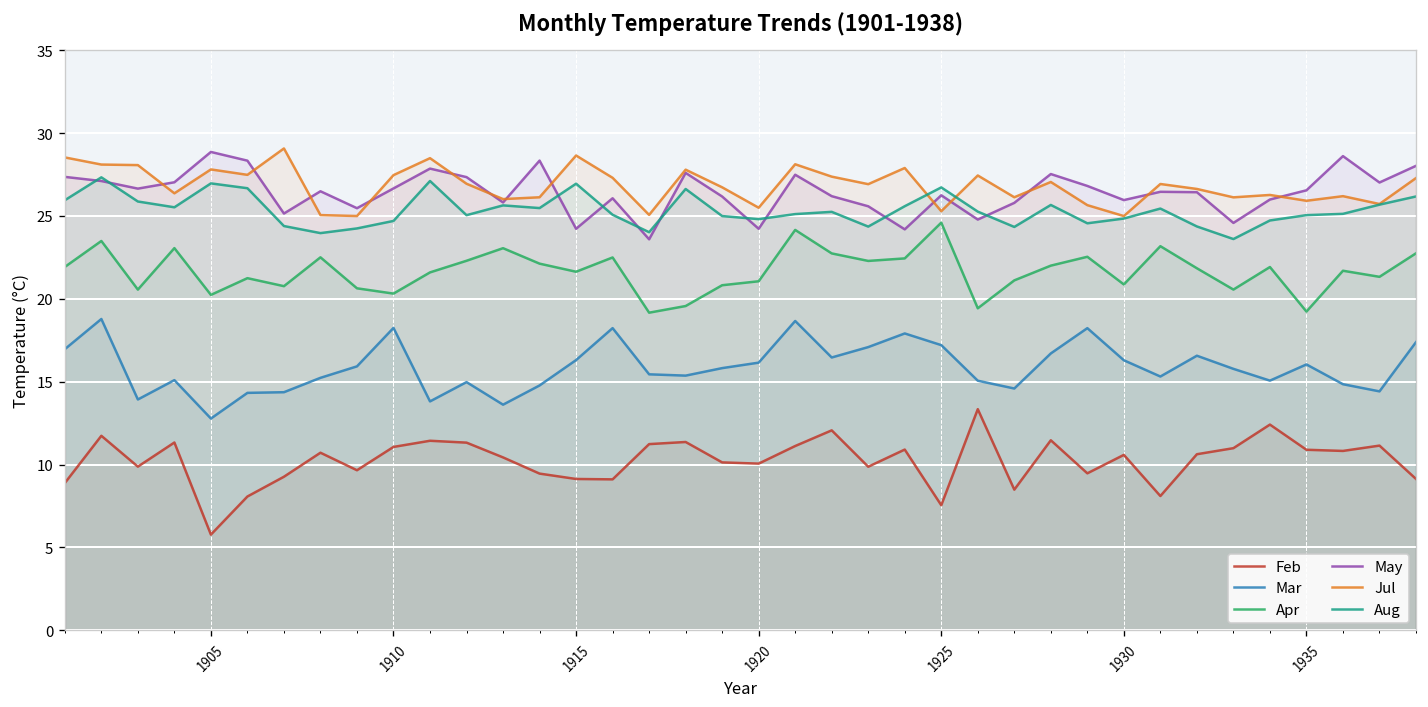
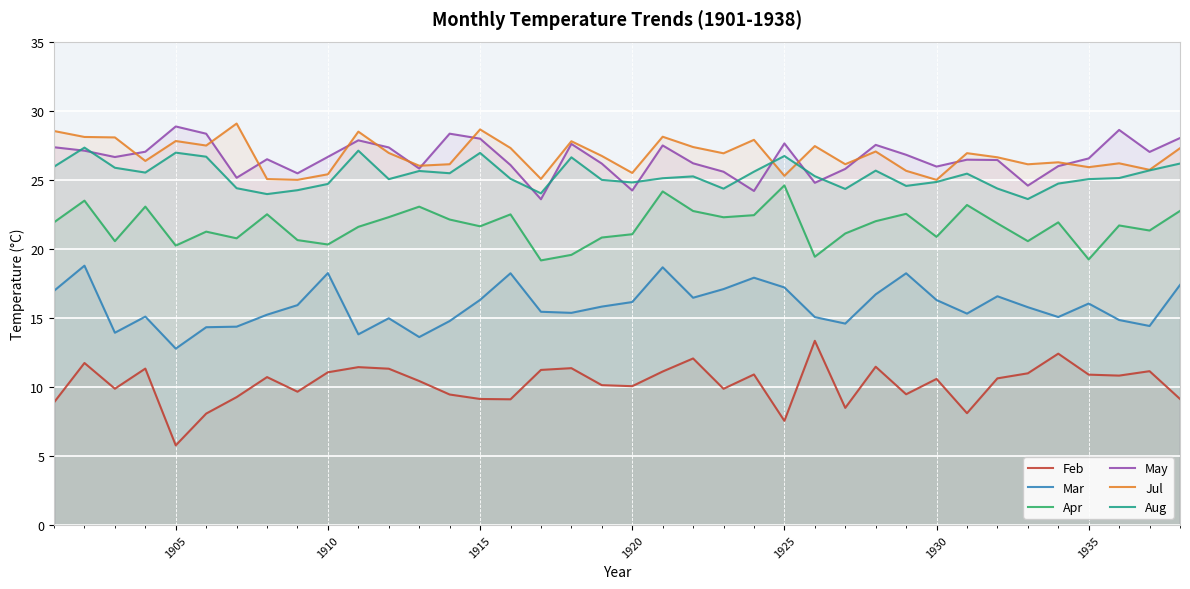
  {
    "Feb": {
      "1905": 5.8,
      "1910": 11.1,
      "1915": 9.1,
      "1920": 10.1,
      "1925": 7.6,
      "1930": 10.6,
      "1935": 10.9
    },
    "Mar": {
      "1905": 12.8,
      "1910": 18.2,
      "1915": 16.3,
      "1920": 16.2,
      "1925": 17.2,
      "1930": 16.3,
      "1935": 16.0
    },
    "May": {
      "1905": 28.9,
      "1910": 26.7,
-     "1915": 24.2,
+     "1915": 28.0,
      "1920": 24.2,
-     "1925": 26.2,
+     "1925": 27.6,
      "1930": 26.0,
      "1935": 26.5
    },
    "Jul": {
      "1905": 27.8,
-     "1910": 27.5,
+     "1910": 25.4,
      "1915": 28.6,
      "1920": 25.5,
      "1925": 25.3,
      "1935": 25.9
    }
  }
